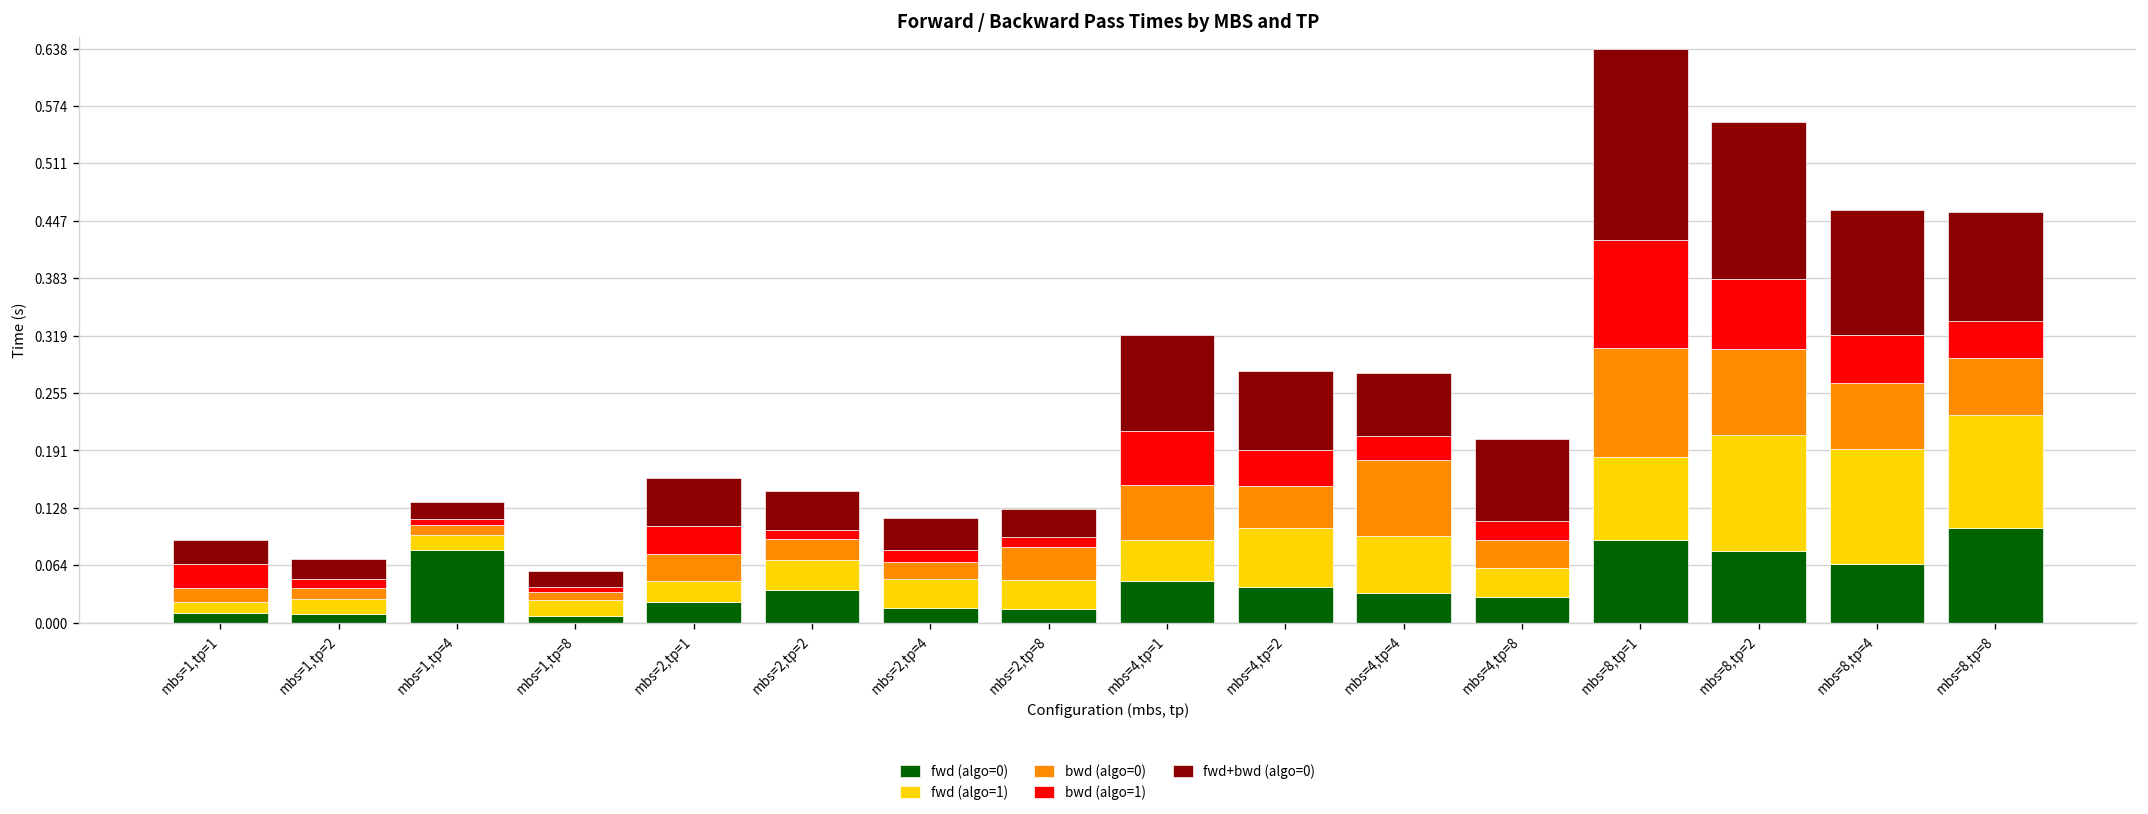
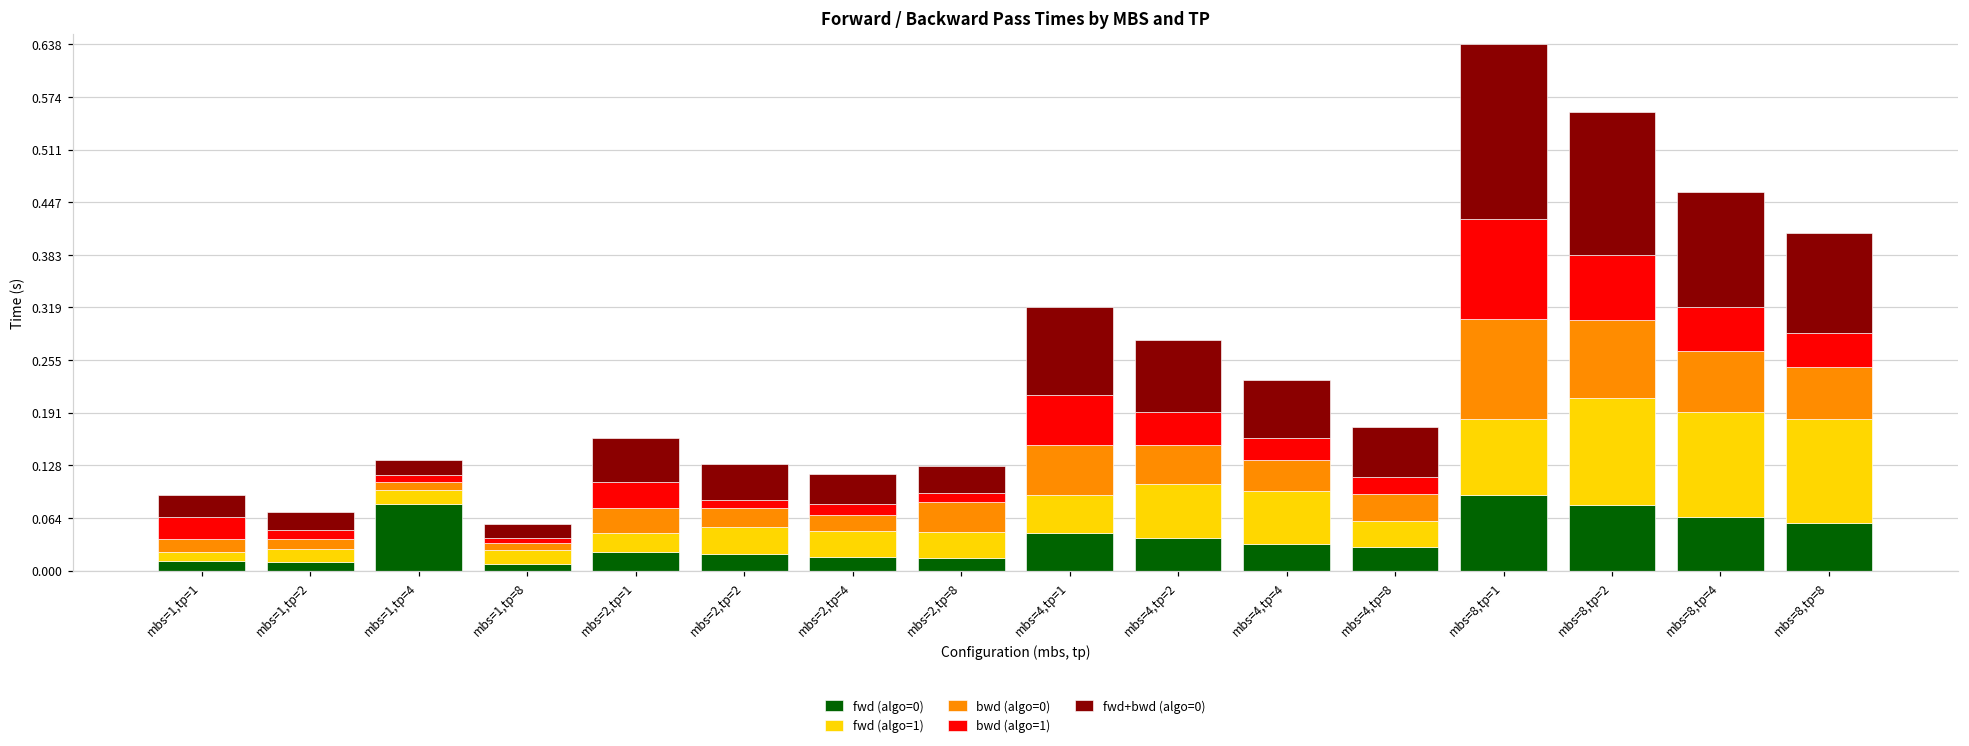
  {
    "fwd (algo=0)": {
      "mbs=1,tp=1": 0.01,
      "mbs=1,tp=2": 0.01,
      "mbs=1,tp=4": 0.08,
      "mbs=1,tp=8": 0.01,
      "mbs=2,tp=1": 0.02,
-     "mbs=2,tp=2": 0.04,
+     "mbs=2,tp=2": 0.02,
      "mbs=2,tp=4": 0.02,
      "mbs=2,tp=8": 0.01,
      "mbs=4,tp=1": 0.05,
      "mbs=4,tp=2": 0.04,
      "mbs=4,tp=4": 0.03,
      "mbs=4,tp=8": 0.03,
      "mbs=8,tp=1": 0.09,
      "mbs=8,tp=2": 0.08,
      "mbs=8,tp=4": 0.07,
-     "mbs=8,tp=8": 0.10
+     "mbs=8,tp=8": 0.06
    },
    "fwd (algo=1)": {
      "mbs=1,tp=1": 0.01,
      "mbs=1,tp=2": 0.02,
      "mbs=1,tp=4": 0.02,
      "mbs=1,tp=8": 0.02,
      "mbs=2,tp=1": 0.02,
      "mbs=2,tp=2": 0.03,
      "mbs=2,tp=4": 0.03,
      "mbs=2,tp=8": 0.03,
      "mbs=4,tp=1": 0.05,
      "mbs=4,tp=2": 0.07,
      "mbs=4,tp=4": 0.06,
      "mbs=4,tp=8": 0.03,
      "mbs=8,tp=1": 0.09,
      "mbs=8,tp=2": 0.13,
      "mbs=8,tp=4": 0.13,
      "mbs=8,tp=8": 0.13
    },
    "bwd (algo=0)": {
      "mbs=1,tp=1": 0.02,
      "mbs=1,tp=2": 0.01,
      "mbs=1,tp=4": 0.01,
      "mbs=1,tp=8": 0.01,
      "mbs=2,tp=1": 0.03,
      "mbs=2,tp=2": 0.02,
      "mbs=2,tp=4": 0.02,
      "mbs=2,tp=8": 0.04,
      "mbs=4,tp=1": 0.06,
      "mbs=4,tp=2": 0.05,
-     "mbs=4,tp=4": 0.08,
+     "mbs=4,tp=4": 0.04,
      "mbs=4,tp=8": 0.03,
      "mbs=8,tp=1": 0.12,
      "mbs=8,tp=2": 0.09,
      "mbs=8,tp=4": 0.07,
      "mbs=8,tp=8": 0.06
    },
    "bwd (algo=1)": {
      "mbs=1,tp=1": 0.03,
      "mbs=1,tp=2": 0.01,
      "mbs=1,tp=4": 0.01,
      "mbs=1,tp=8": 0.01,
      "mbs=2,tp=1": 0.03,
      "mbs=2,tp=2": 0.01,
      "mbs=2,tp=4": 0.01,
      "mbs=2,tp=8": 0.01,
      "mbs=4,tp=1": 0.06,
      "mbs=4,tp=2": 0.04,
      "mbs=4,tp=4": 0.03,
      "mbs=4,tp=8": 0.02,
      "mbs=8,tp=1": 0.12,
      "mbs=8,tp=2": 0.08,
      "mbs=8,tp=4": 0.05,
      "mbs=8,tp=8": 0.04
    },
    "fwd+bwd (algo=0)": {
      "mbs=1,tp=1": 0.03,
      "mbs=1,tp=2": 0.02,
      "mbs=1,tp=4": 0.02,
      "mbs=1,tp=8": 0.02,
      "mbs=2,tp=1": 0.05,
      "mbs=2,tp=2": 0.04,
      "mbs=2,tp=4": 0.04,
      "mbs=2,tp=8": 0.03,
      "mbs=4,tp=1": 0.11,
      "mbs=4,tp=2": 0.09,
      "mbs=4,tp=4": 0.07,
-     "mbs=4,tp=8": 0.09,
+     "mbs=4,tp=8": 0.06,
      "mbs=8,tp=1": 0.21,
      "mbs=8,tp=2": 0.17,
      "mbs=8,tp=4": 0.14,
      "mbs=8,tp=8": 0.12
    }
  }
